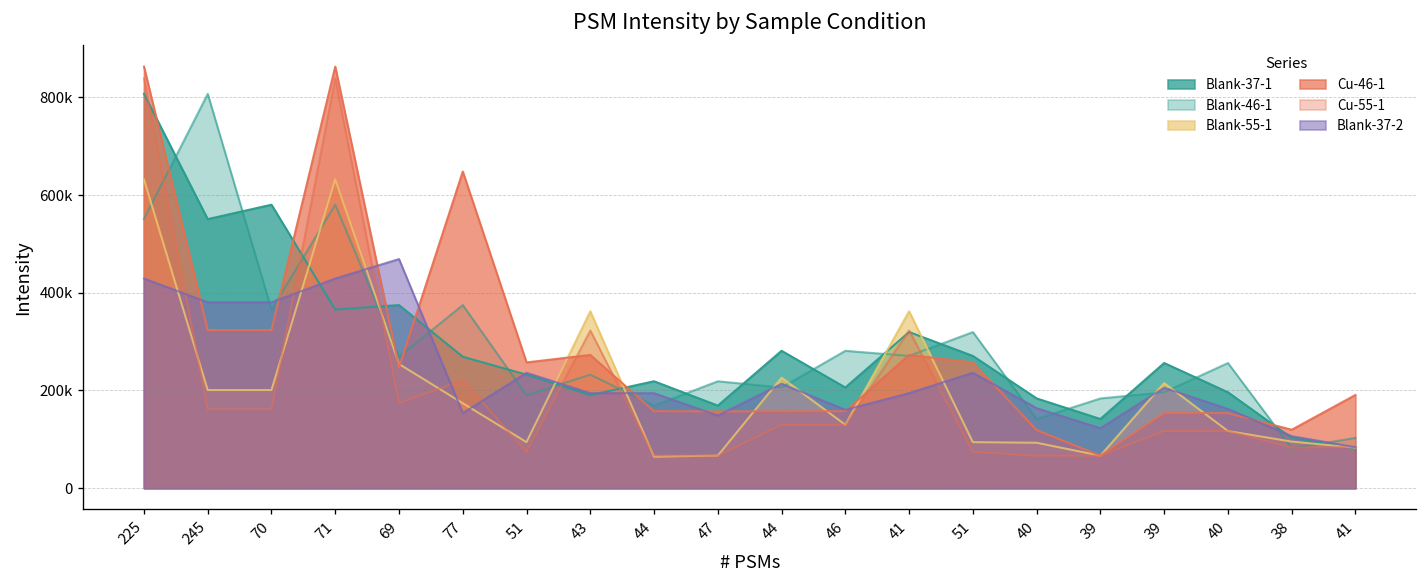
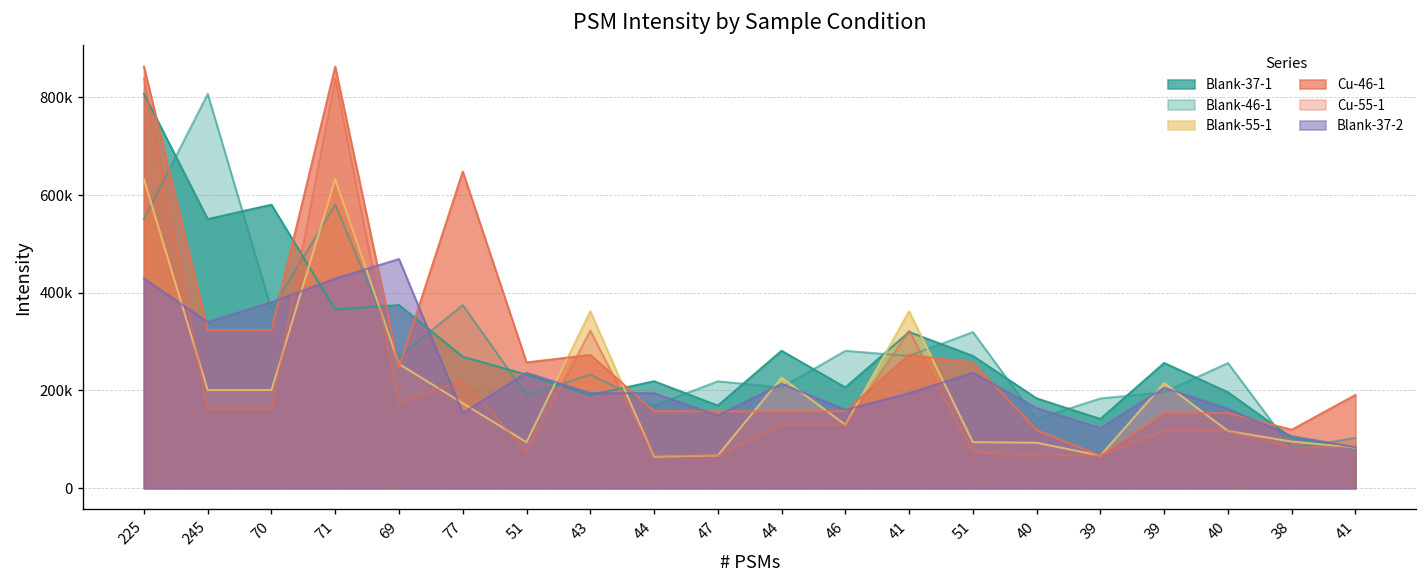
  {
    "Blank-37-2": {
      "225": 430000,
-     "245": 380000,
+     "245": 340000,
      "70": 380000,
      "71": 430000,
      "69": 470000,
      "77": 150000,
      "47": 150000
    }
  }
